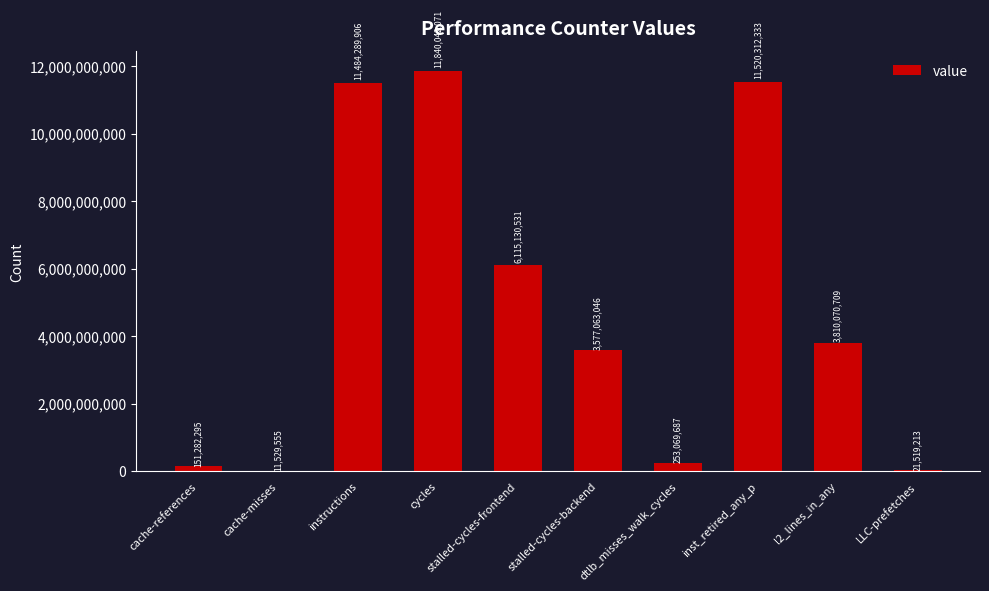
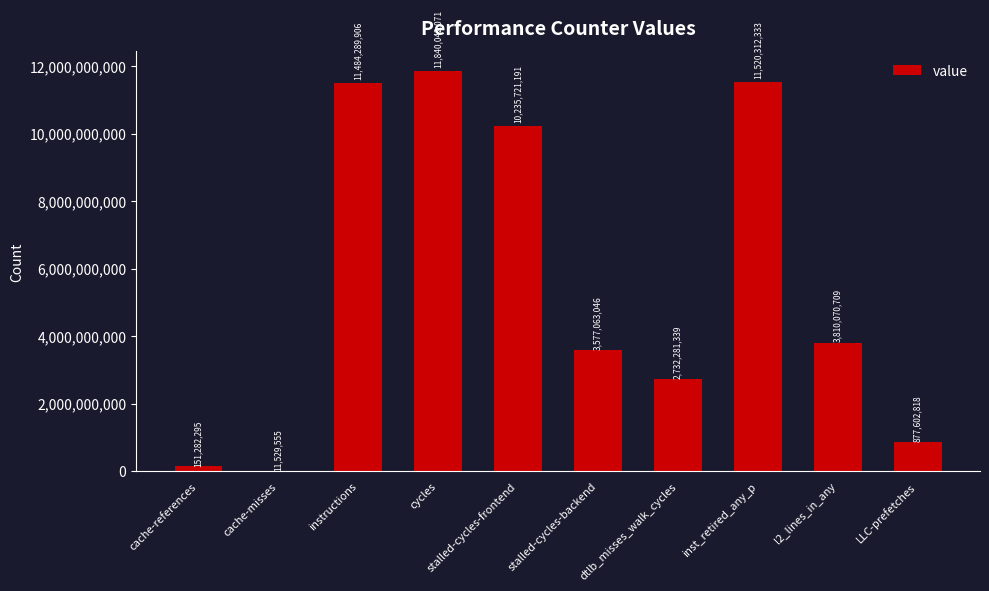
  {
    "cache-references": "151,282,295",
    "cache-misses": "11,529,555",
    "instructions": "11,484,289,906",
    "cycles": "11,840,042,071",
-   "stalled-cycles-frontend": "6,115,130,531",
+   "stalled-cycles-frontend": "10,235,721,191",
    "stalled-cycles-backend": "3,577,063,046",
-   "dtlb_misses_walk_cycles": "253,069,687",
+   "dtlb_misses_walk_cycles": "2,732,281,339",
    "inst_retired_any_p": "11,520,312,333",
    "l2_lines_in_any": "3,810,070,709",
-   "LLC-prefetches": "21,519,213"
+   "LLC-prefetches": "877,602,818"
  }
